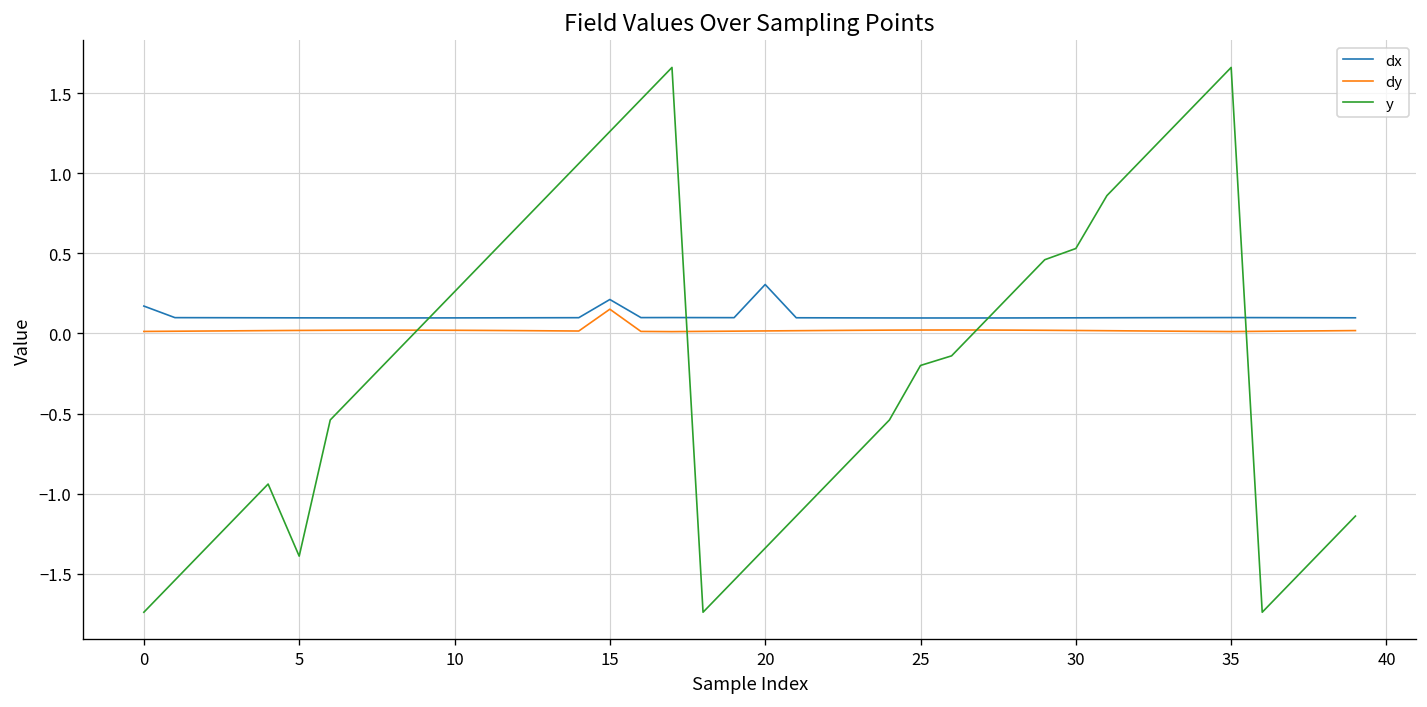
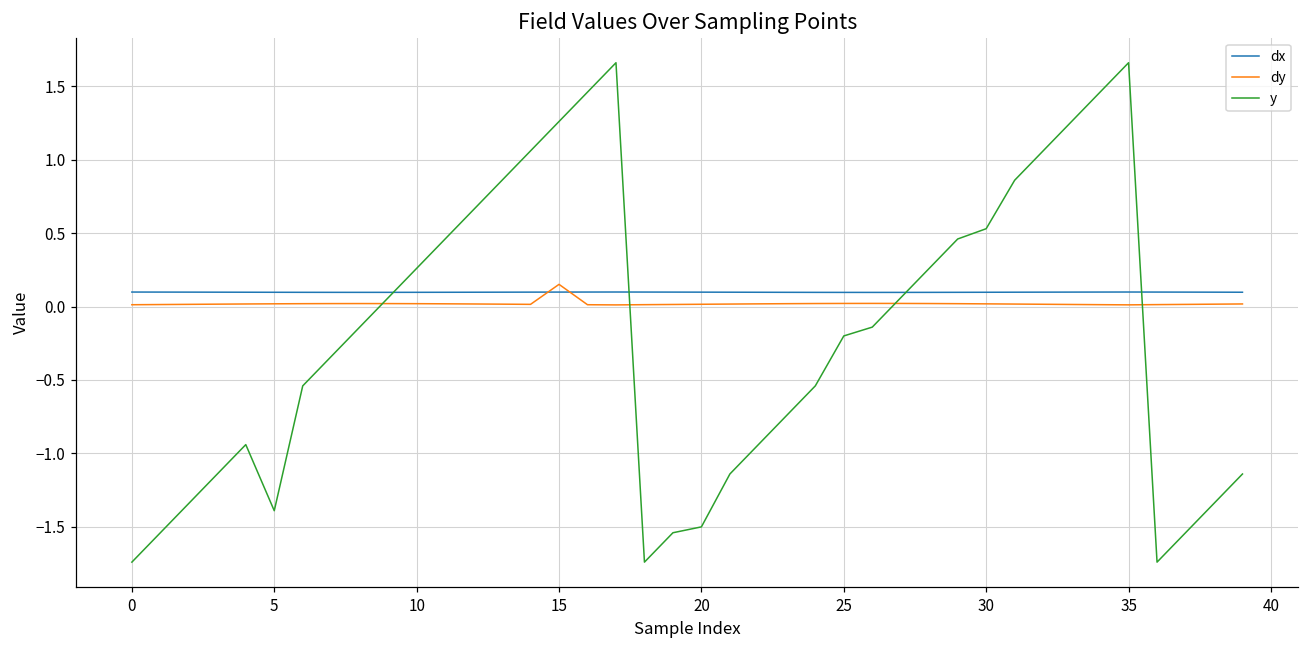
  {
    "dx": {
-     "0": 0.17,
+     "0": 0.10,
      "5": 0.10,
      "10": 0.10,
-     "15": 0.21,
-     "20": 0.31,
+     "15": 0.10,
+     "20": 0.10,
      "25": 0.10,
      "30": 0.10,
      "35": 0.10
    },
    "dy": {
      "0": 0.01,
      "5": 0.02,
      "10": 0.02,
      "15": 0.15,
      "20": 0.02,
      "25": 0.02,
      "30": 0.02,
      "35": 0.01
    },
    "y": {
      "0": -1.74,
      "5": -1.39,
      "10": 0.26,
      "15": 1.26,
-     "20": -1.34,
+     "20": -1.50,
      "25": -0.20,
      "30": 0.53,
      "35": 1.66
    }
  }
